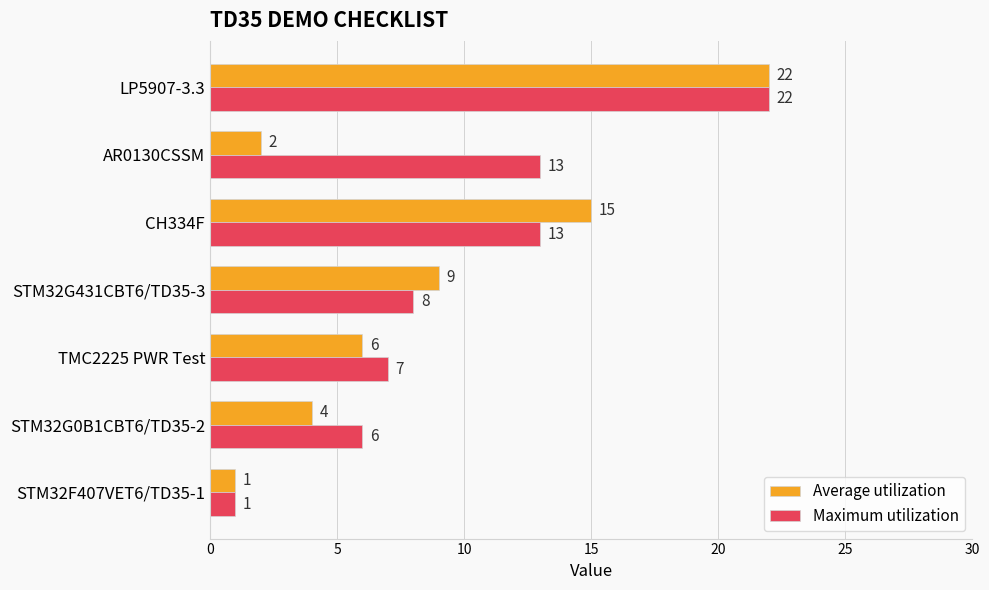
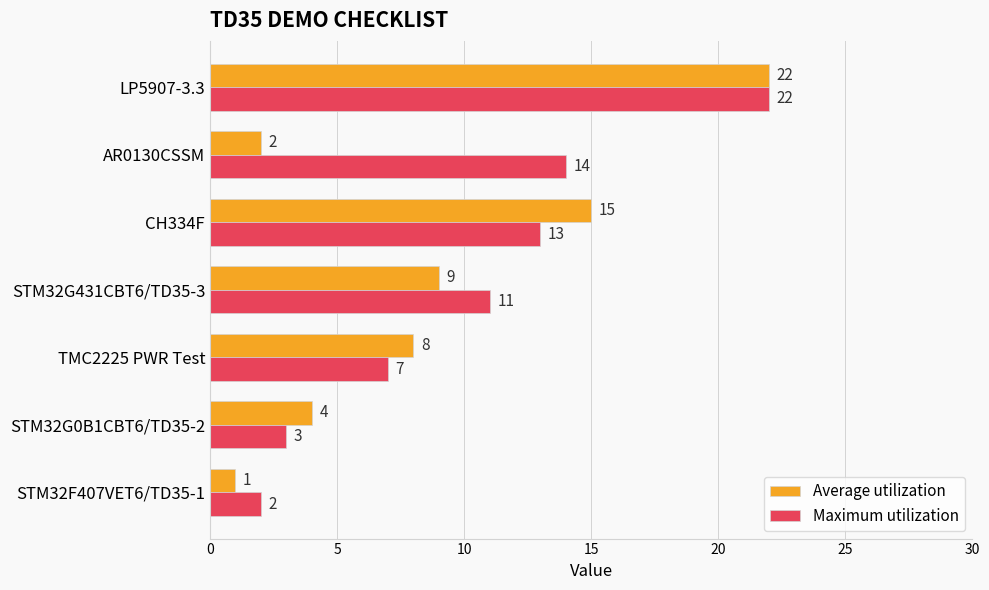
  {
    "Average utilization": {
      "LP5907-3.3": 22,
      "AR0130CSSM": 2,
      "CH334F": 15,
      "STM32G431CBT6/TD35-3": 9,
-     "TMC2225 PWR Test": 6,
+     "TMC2225 PWR Test": 8,
      "STM32G0B1CBT6/TD35-2": 4,
      "STM32F407VET6/TD35-1": 1
    },
    "Maximum utilization": {
      "LP5907-3.3": 22,
-     "AR0130CSSM": 13,
+     "AR0130CSSM": 14,
      "CH334F": 13,
-     "STM32G431CBT6/TD35-3": 8,
+     "STM32G431CBT6/TD35-3": 11,
      "TMC2225 PWR Test": 7,
-     "STM32G0B1CBT6/TD35-2": 6,
-     "STM32F407VET6/TD35-1": 1
+     "STM32G0B1CBT6/TD35-2": 3,
+     "STM32F407VET6/TD35-1": 2
    }
  }
